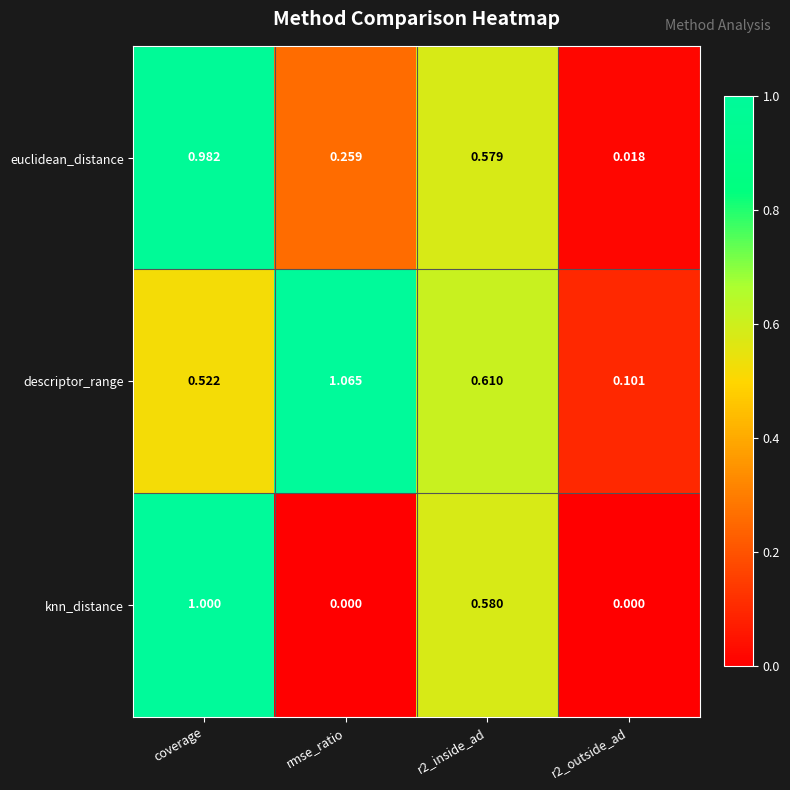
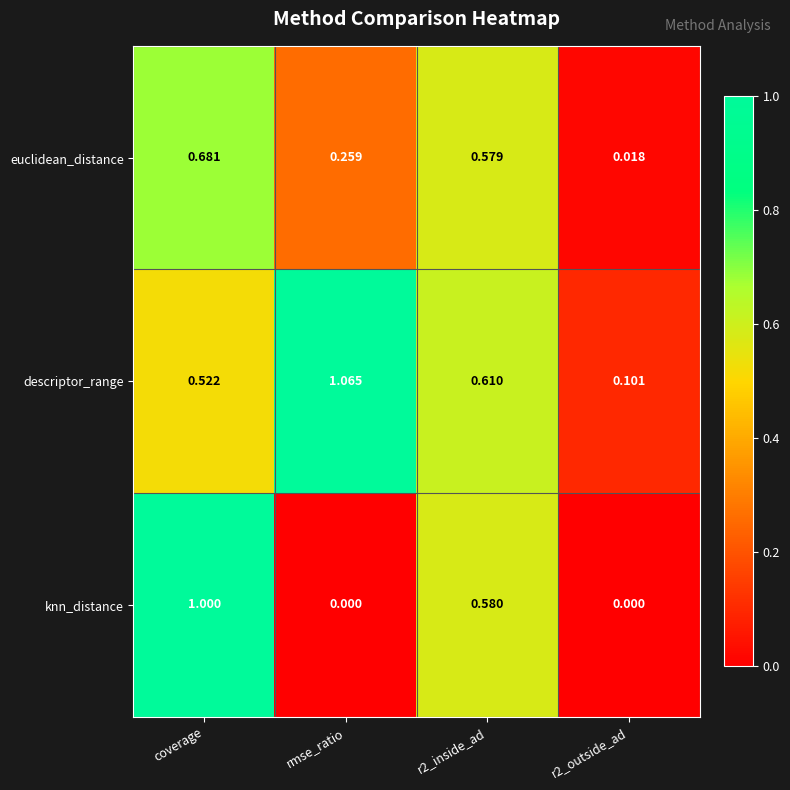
  {
    "euclidean_distance": {
-     "coverage": 0.982,
+     "coverage": 0.681,
      "rmse_ratio": 0.259,
      "r2_inside_ad": 0.579,
      "r2_outside_ad": 0.018
    },
    "descriptor_range": {
      "coverage": 0.522,
      "rmse_ratio": 1.065,
      "r2_inside_ad": 0.610,
      "r2_outside_ad": 0.101
    },
    "knn_distance": {
      "coverage": 1.000,
      "rmse_ratio": 0.000,
      "r2_inside_ad": 0.580,
      "r2_outside_ad": 0.000
    }
  }
